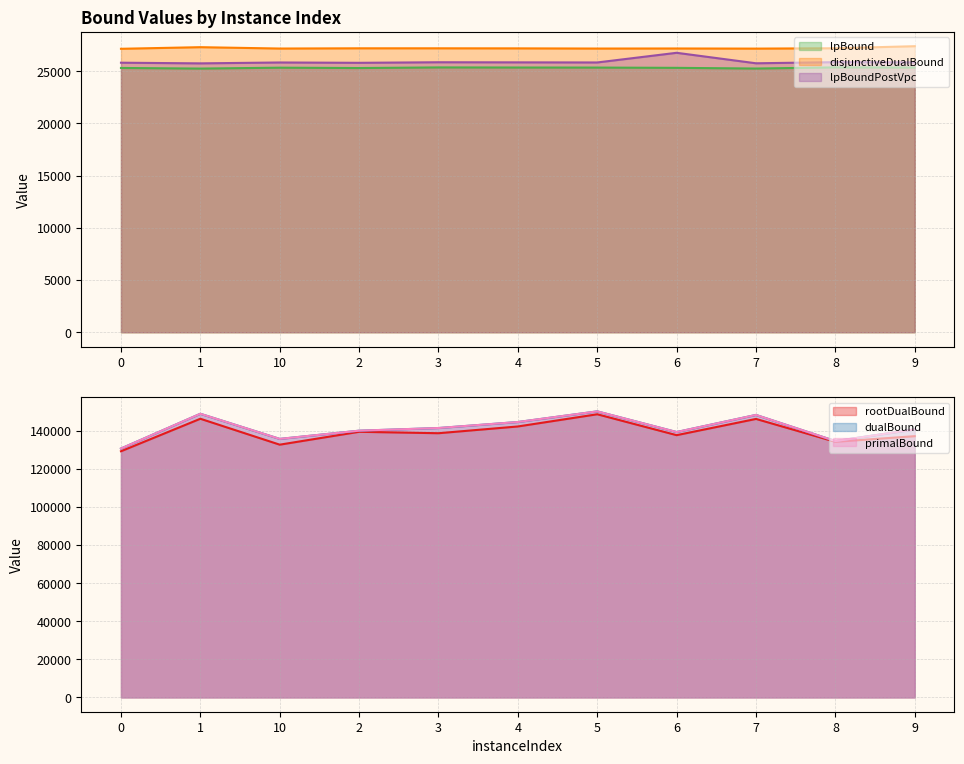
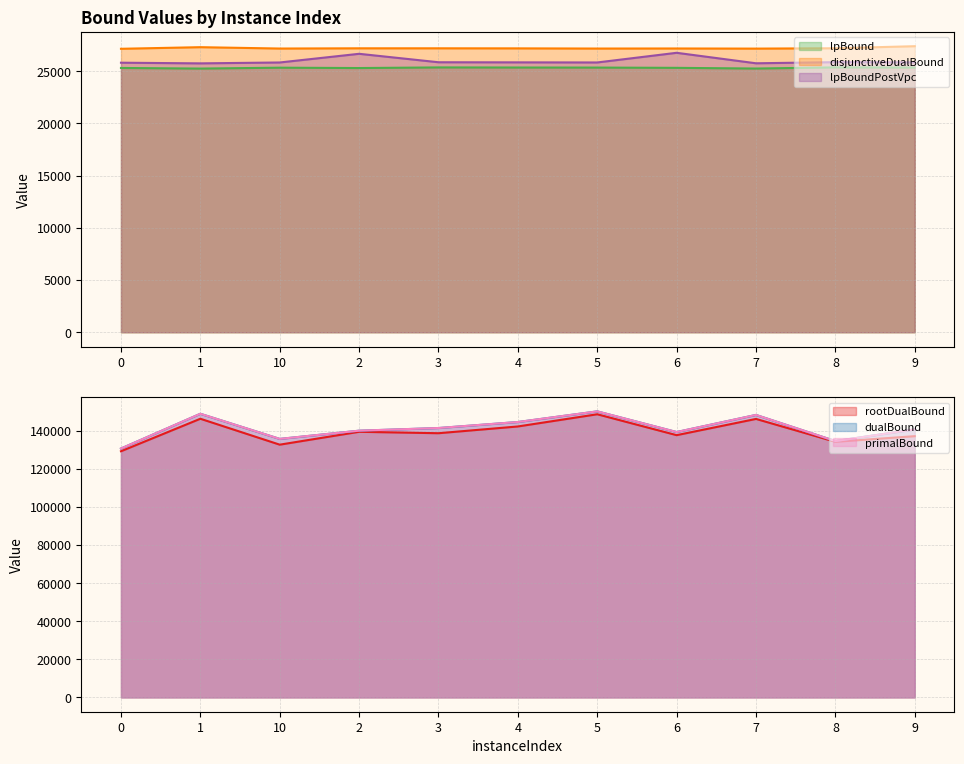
  {
    "Bound Values by Instance Index": {
      "lpBound": {
        "0": 25300,
        "1": 25200,
        "10": 25300,
        "2": 25300,
        "3": 25400,
        "4": 25300,
        "5": 25300,
        "6": 25300,
        "7": 25200
      },
      "disjunctiveDualBound": {
        "0": 27100,
        "1": 27300,
        "10": 27200,
        "2": 27200,
        "3": 27200,
        "4": 27200,
        "5": 27200,
        "6": 27200,
        "7": 27200
      },
      "lpBoundPostVpc": {
        "0": 25800,
        "1": 25700,
        "10": 25800,
-       "2": 25800,
+       "2": 26700,
        "3": 25800,
        "4": 25800,
        "5": 25800,
        "6": 26800,
        "7": 25700
      }
    }
  }
